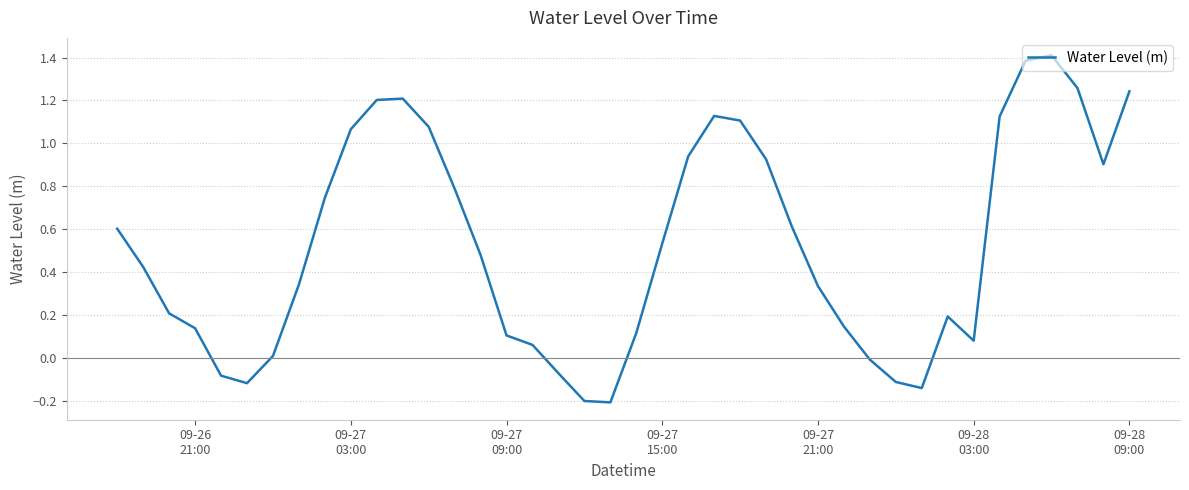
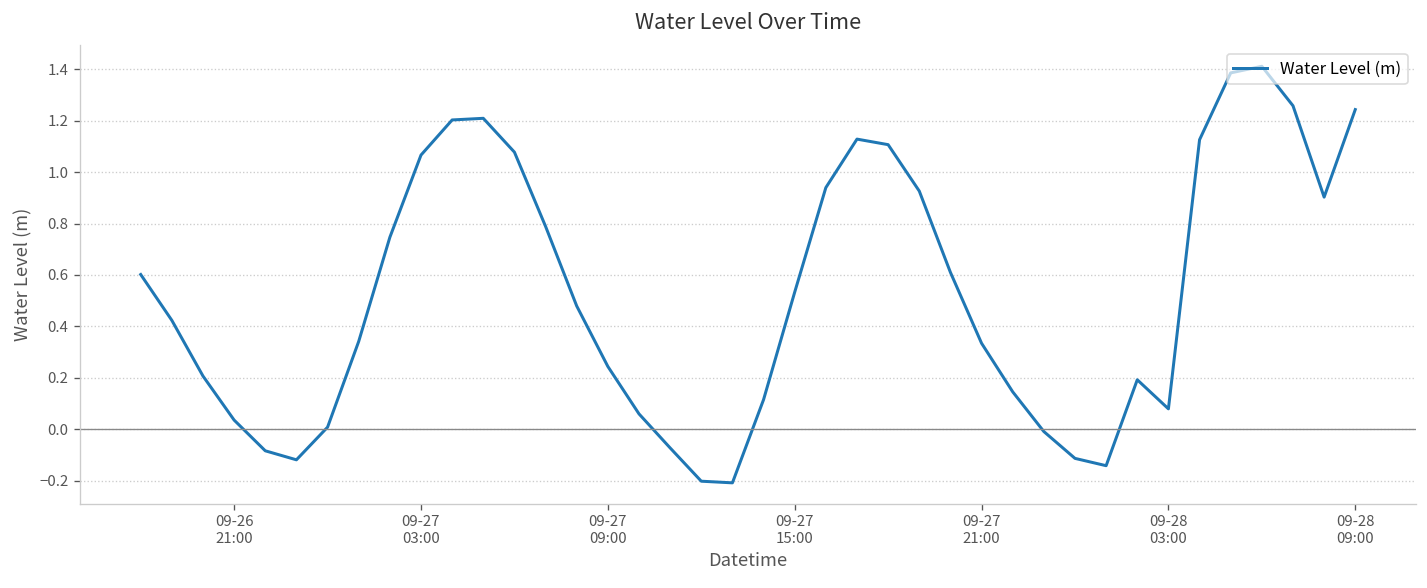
  {
-   "09-26 21:00": 0.14,
+   "09-26 21:00": 0.04,
    "09-27 03:00": 1.07,
-   "09-27 09:00": 0.10,
+   "09-27 09:00": 0.24,
    "09-27 15:00": 0.53,
    "09-27 21:00": 0.33,
    "09-28 03:00": 0.08,
    "09-28 09:00": 1.24
  }
